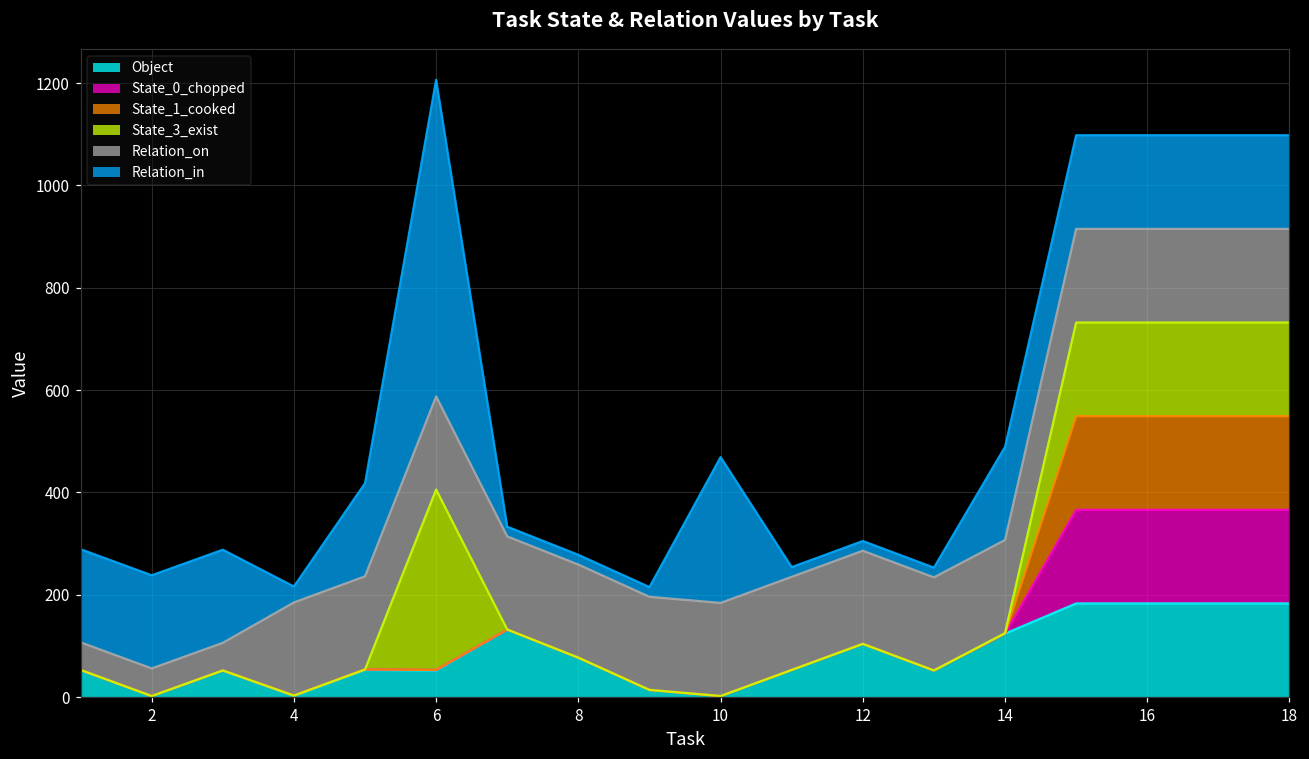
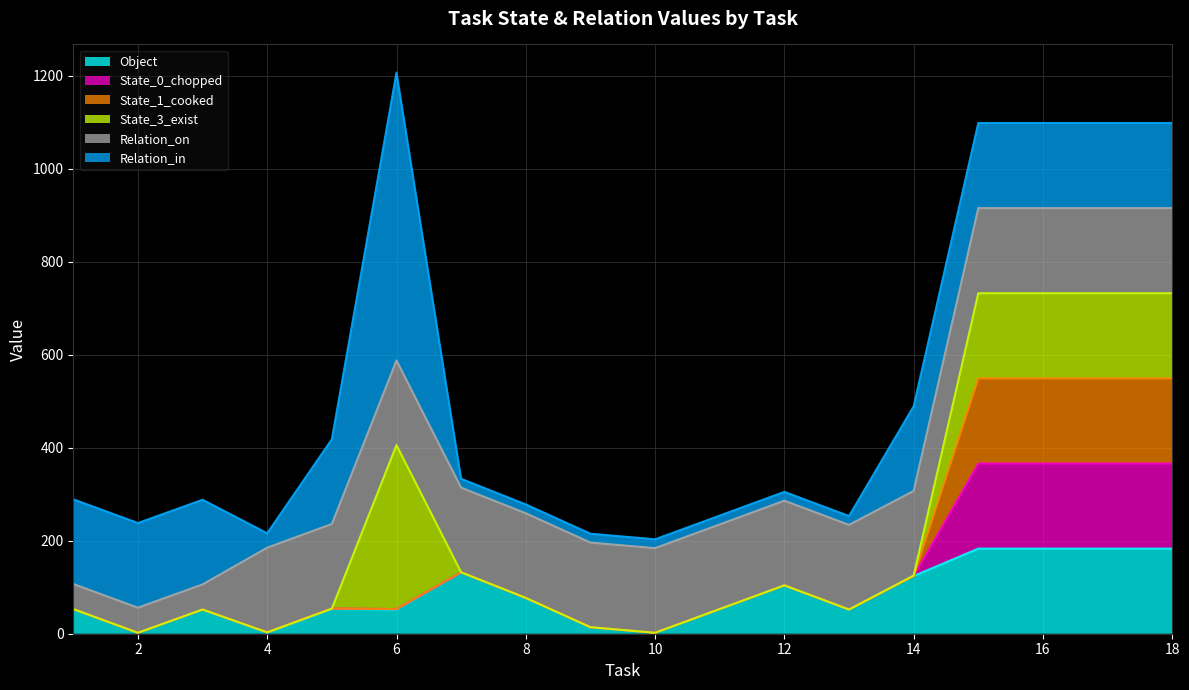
  {
    "Object": {
      "16": 180,
      "18": 180
    },
    "State_0_chopped": {
      "16": 180,
      "18": 180
    },
    "State_1_cooked": {
      "16": 180,
      "18": 180
    },
    "State_3_exist": {
      "6": 350,
      "16": 180,
      "18": 180
    },
    "Relation_on": {
      "2": 50,
      "4": 180,
      "6": 180,
      "8": 180,
      "10": 180,
      "12": 180,
      "14": 180,
      "16": 180,
      "18": 180
    },
    "Relation_in": {
      "2": 180,
      "4": 30,
      "6": 620,
      "8": 20,
-     "10": 290,
+     "10": 20,
      "12": 20,
      "14": 180,
      "16": 180,
      "18": 180
    }
  }
